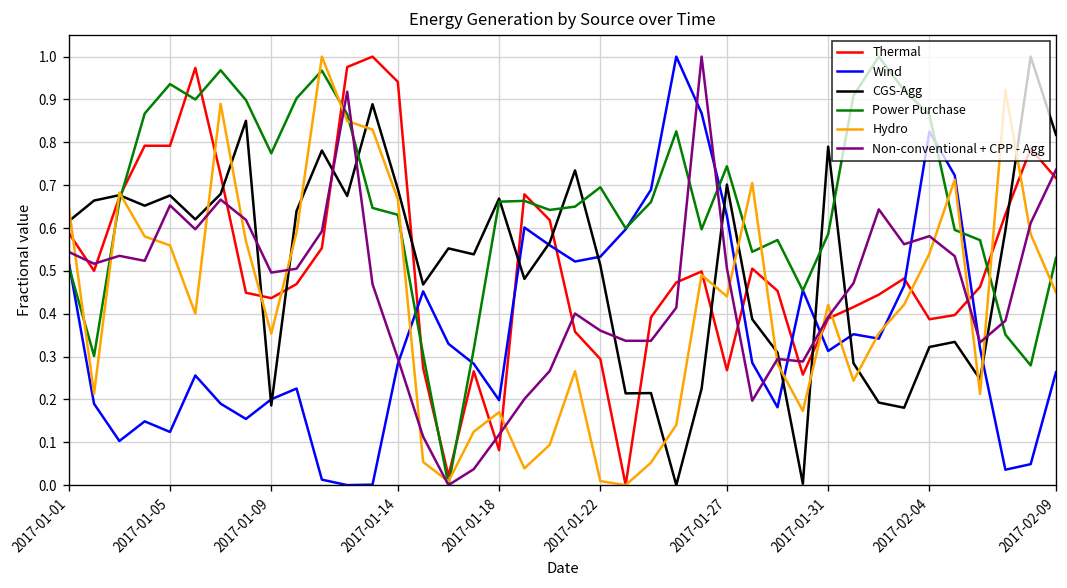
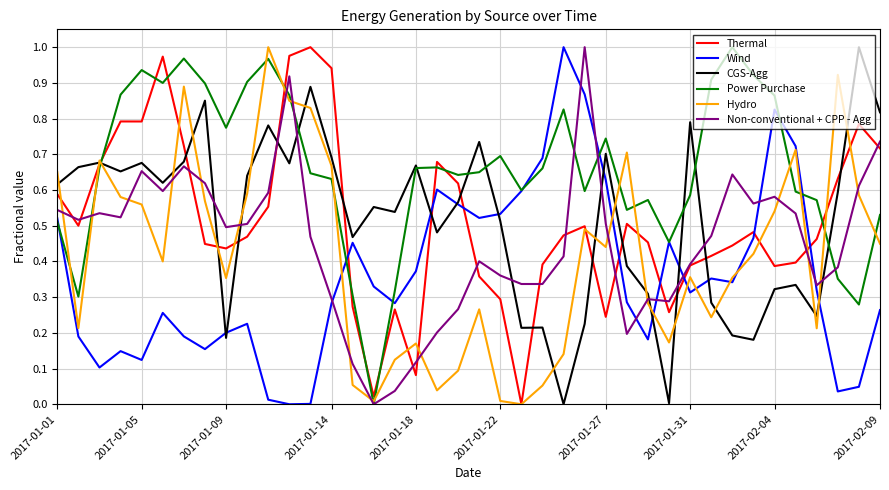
  {
    "Thermal": {
      "2017-01-01": 0.59,
      "2017-01-05": 0.79,
      "2017-01-09": 0.44,
      "2017-01-14": 0.94,
      "2017-01-18": 0.08,
      "2017-01-22": 0.29,
-     "2017-01-27": 0.27,
+     "2017-01-27": 0.24,
      "2017-02-04": 0.39,
      "2017-02-09": 0.72
    },
    "Wind": {
      "2017-01-01": 0.52,
      "2017-01-05": 0.12,
      "2017-01-09": 0.20,
      "2017-01-14": 0.28,
-     "2017-01-18": 0.20,
+     "2017-01-18": 0.37,
      "2017-01-22": 0.53,
      "2017-01-27": 0.63,
      "2017-01-31": 0.31,
      "2017-02-09": 0.26
    },
    "CGS-Agg": {
      "2017-01-01": 0.62,
      "2017-01-05": 0.68,
      "2017-01-09": 0.19,
      "2017-01-14": 0.69,
      "2017-01-18": 0.67,
      "2017-01-22": 0.51,
      "2017-01-27": 0.70,
      "2017-01-31": 0.79,
      "2017-02-04": 0.32,
      "2017-02-09": 0.82
    },
    "Power Purchase": {
      "2017-01-01": 0.51,
      "2017-01-05": 0.94,
      "2017-01-09": 0.77,
      "2017-01-14": 0.63,
      "2017-01-18": 0.66,
      "2017-01-22": 0.70,
      "2017-01-27": 0.74,
      "2017-01-31": 0.59,
      "2017-02-09": 0.53
    },
    "Hydro": {
      "2017-01-01": 0.65,
      "2017-01-05": 0.56,
      "2017-01-09": 0.35,
      "2017-01-14": 0.67,
      "2017-01-18": 0.17,
      "2017-01-22": 0.01,
      "2017-01-27": 0.44,
-     "2017-01-31": 0.42,
+     "2017-01-31": 0.36,
      "2017-02-04": 0.54,
      "2017-02-09": 0.45
    },
    "Non-conventional + CPP - Agg": {
      "2017-01-01": 0.54,
      "2017-01-05": 0.65,
      "2017-01-09": 0.50,
      "2017-01-14": 0.30,
      "2017-01-18": 0.12,
      "2017-01-22": 0.36,
      "2017-01-27": 0.51,
      "2017-02-04": 0.58,
      "2017-02-09": 0.74
    }
  }
